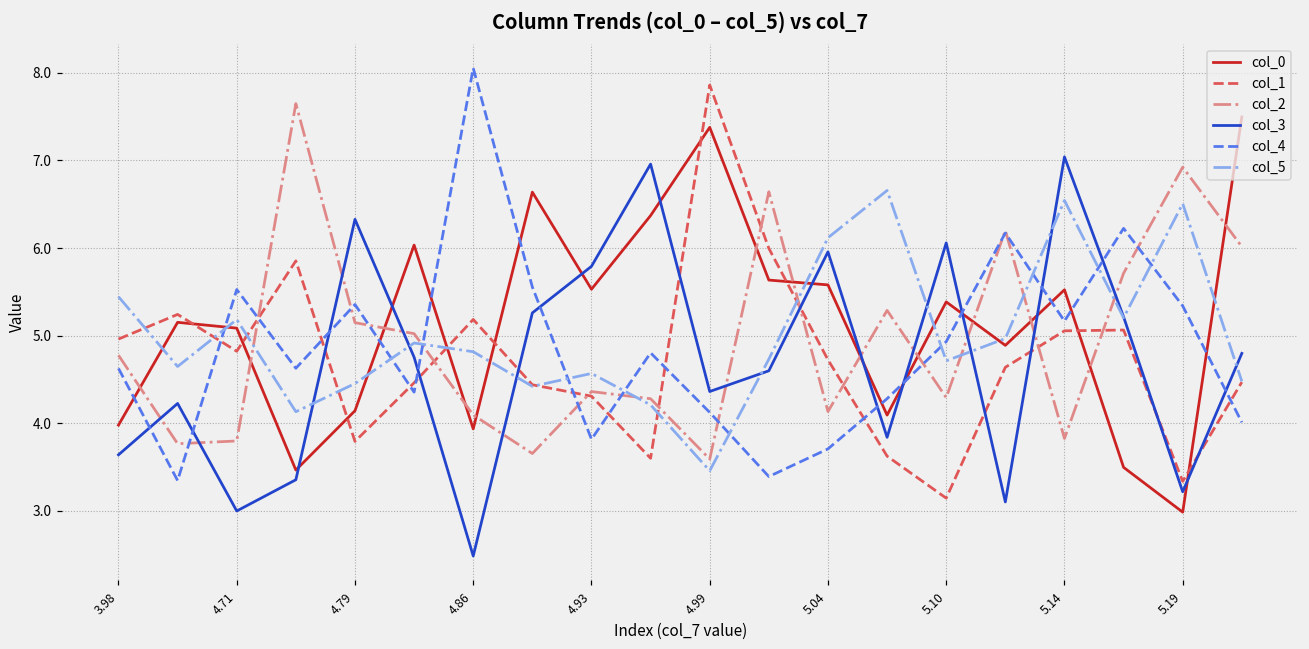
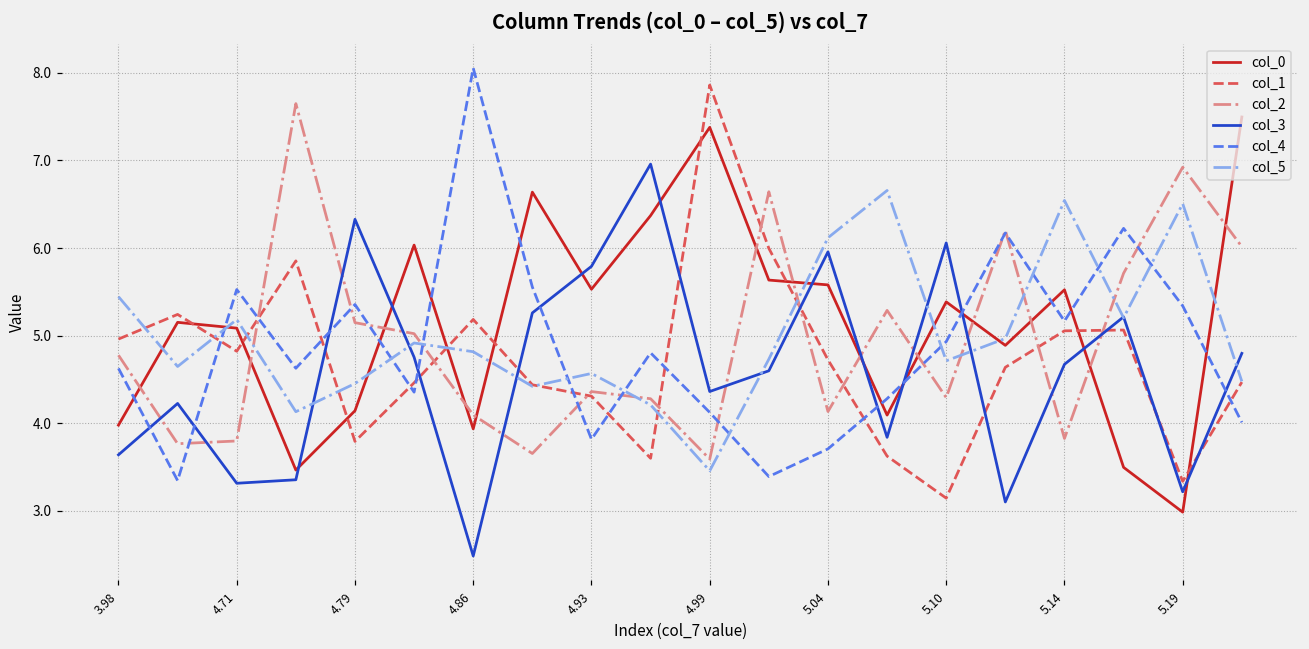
  {
    "col_0": {
      "3.98": 4.0,
      "4.71": 5.1,
      "4.79": 4.1,
      "4.86": 3.9,
      "4.93": 5.5,
      "4.99": 7.4,
      "5.04": 5.6,
      "5.10": 5.4,
      "5.14": 5.5,
      "5.19": 3.0
    },
    "col_1": {
      "3.98": 5.0,
      "4.71": 4.8,
      "4.79": 3.8,
      "4.86": 5.2,
      "4.93": 4.3,
      "4.99": 7.9,
      "5.04": 4.7,
      "5.10": 3.1,
      "5.14": 5.1,
      "5.19": 3.3
    },
    "col_2": {
      "3.98": 4.8,
      "4.71": 3.8,
      "4.79": 5.1,
      "4.86": 4.1,
      "4.93": 4.4,
      "4.99": 3.6,
      "5.04": 4.1,
      "5.10": 4.3,
      "5.14": 3.8,
      "5.19": 6.9
    },
    "col_3": {
      "3.98": 3.6,
-     "4.71": 3.0,
+     "4.71": 3.3,
      "4.79": 6.3,
      "4.86": 2.5,
      "4.93": 5.8,
      "4.99": 4.4,
      "5.04": 6.0,
      "5.10": 6.1,
-     "5.14": 7.0,
+     "5.14": 4.7,
      "5.19": 3.2
    },
    "col_4": {
      "3.98": 4.6,
      "4.71": 5.5,
      "4.79": 5.4,
      "4.86": 8.1,
      "4.93": 3.8,
      "4.99": 4.1,
      "5.04": 3.7,
      "5.10": 4.9,
      "5.14": 5.2,
      "5.19": 5.3
    },
    "col_5": {
      "3.98": 5.4,
      "4.71": 5.2,
      "4.79": 4.5,
      "4.86": 4.8,
      "4.93": 4.6,
      "4.99": 3.5,
      "5.04": 6.1,
      "5.10": 4.7,
      "5.14": 6.5,
      "5.19": 6.5
    }
  }
